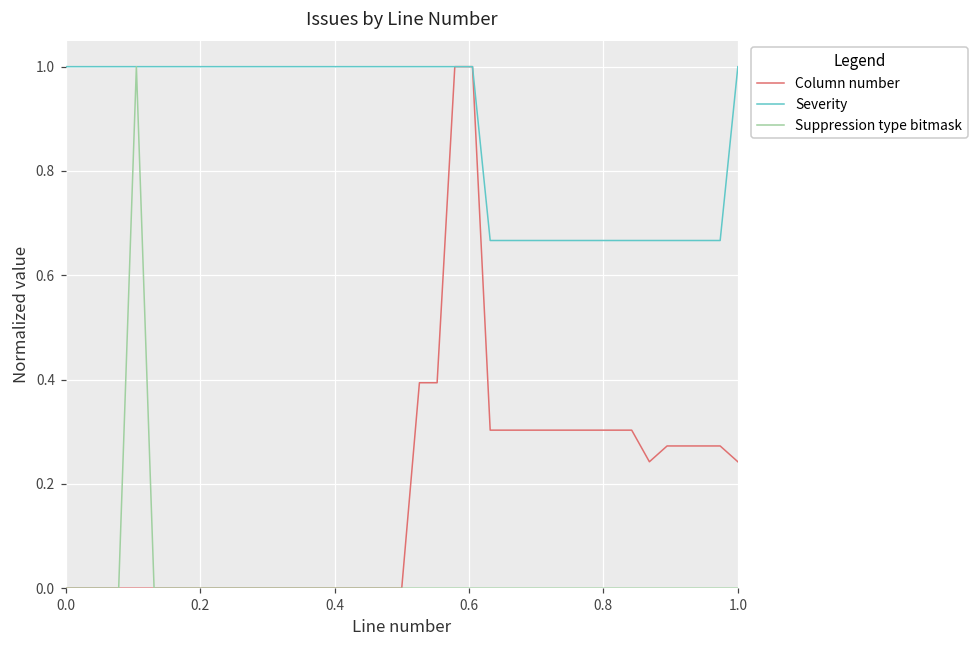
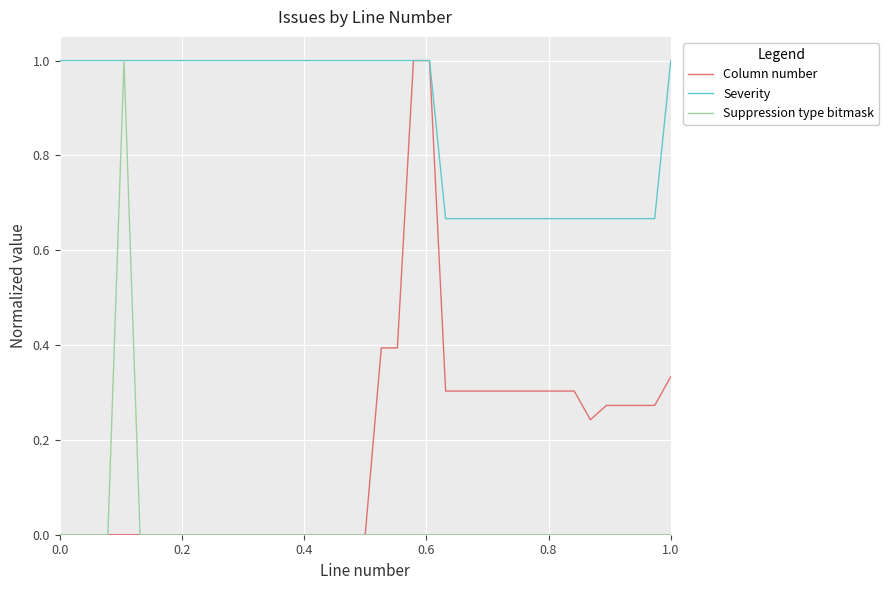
  {
    "Column number": {
-     "1.0": 0.24
+     "1.0": 0.33
    },
    "Severity": {
      "0.0": 1.00,
      "1.0": 1.00
    },
    "Suppression type bitmask": {
      "1.0": 0.00
    }
  }
